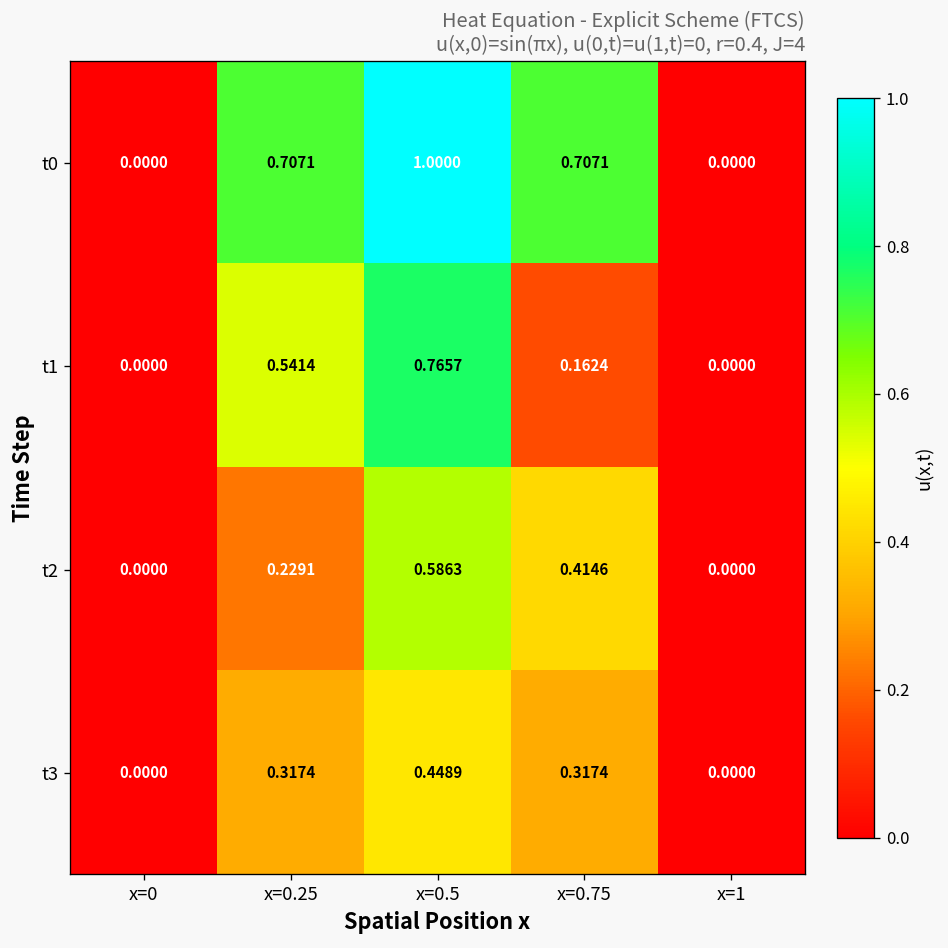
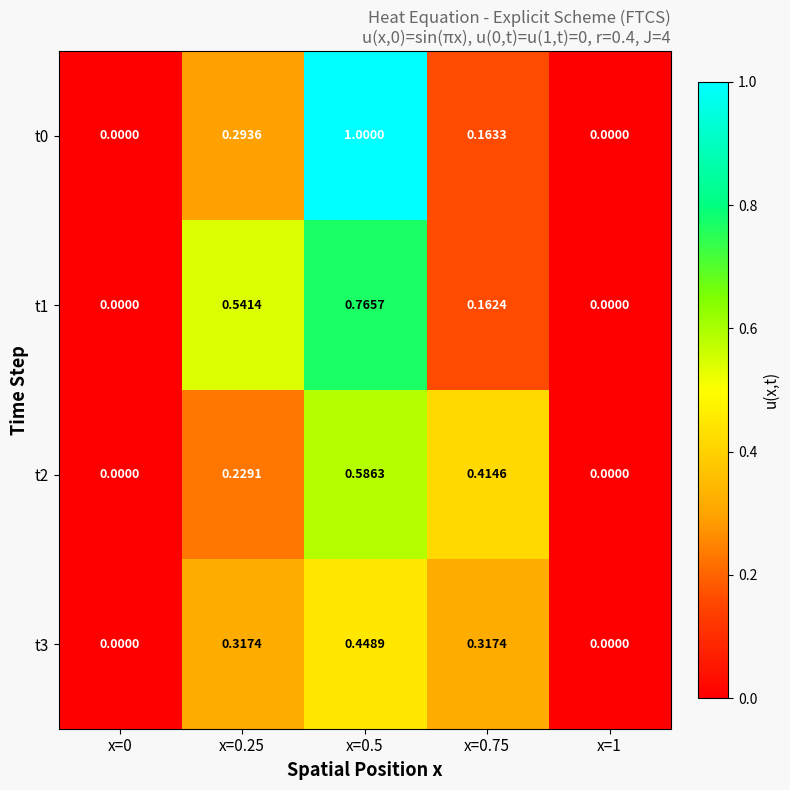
  {
    "t0": {
      "x=0": 0.0000,
-     "x=0.25": 0.7071,
+     "x=0.25": 0.2936,
      "x=0.5": 1.0000,
-     "x=0.75": 0.7071,
+     "x=0.75": 0.1633,
      "x=1": 0.0000
    },
    "t1": {
      "x=0": 0.0000,
      "x=0.25": 0.5414,
      "x=0.5": 0.7657,
      "x=0.75": 0.1624,
      "x=1": 0.0000
    },
    "t2": {
      "x=0": 0.0000,
      "x=0.25": 0.2291,
      "x=0.5": 0.5863,
      "x=0.75": 0.4146,
      "x=1": 0.0000
    },
    "t3": {
      "x=0": 0.0000,
      "x=0.25": 0.3174,
      "x=0.5": 0.4489,
      "x=0.75": 0.3174,
      "x=1": 0.0000
    }
  }
